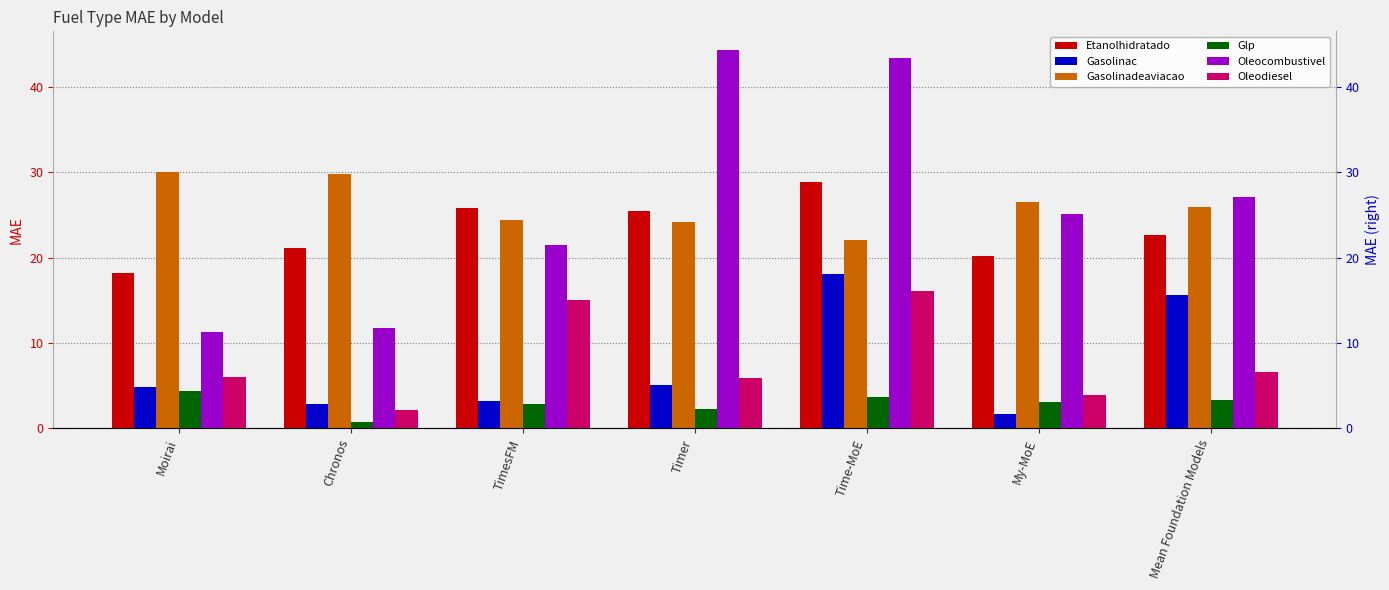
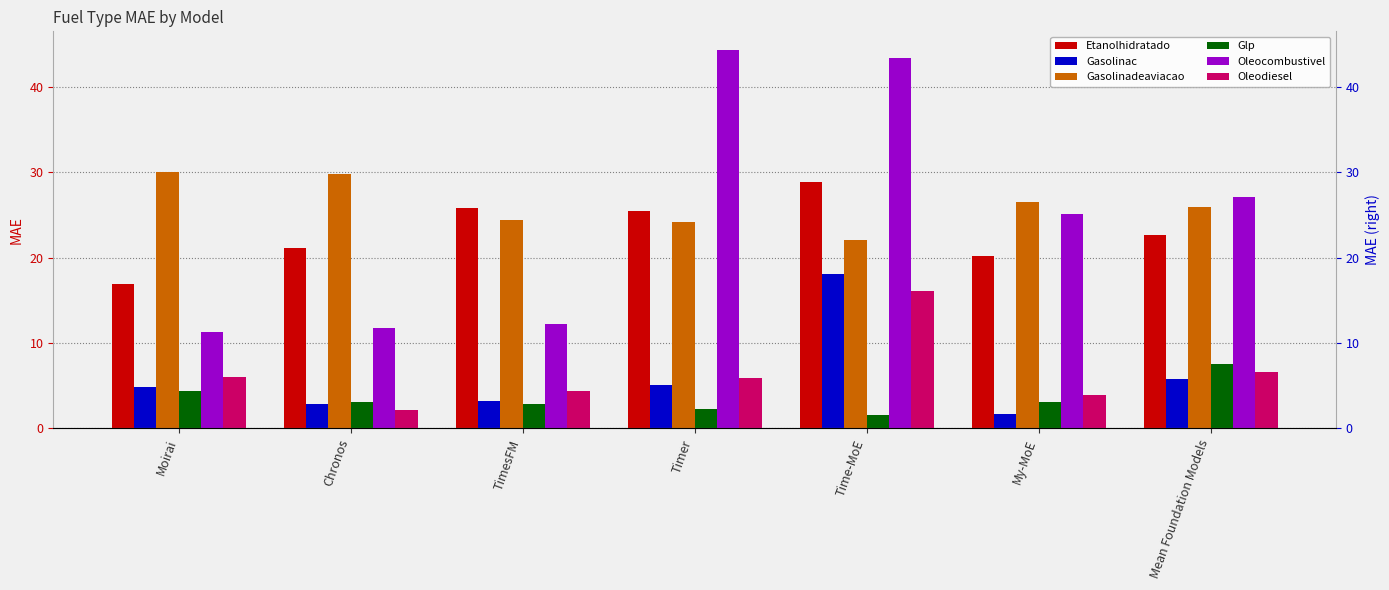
  {
    "Etanolhidratado": {
-     "Moirai": 18,
+     "Moirai": 17,
      "Chronos": 21,
      "TimesFM": 26,
      "Timer": 25,
      "Time-MoE": 29,
      "My-MoE": 20,
      "Mean Foundation Models": 23
    },
    "Gasolinac": {
      "Moirai": 5,
      "Chronos": 3,
      "TimesFM": 3,
      "Timer": 5,
      "Time-MoE": 18,
      "My-MoE": 2,
-     "Mean Foundation Models": 16
+     "Mean Foundation Models": 6
    },
    "Gasolinadeaviacao": {
      "Moirai": 30,
      "Chronos": 30,
      "TimesFM": 24,
      "Timer": 24,
      "Time-MoE": 22,
      "My-MoE": 26,
      "Mean Foundation Models": 26
    },
    "Glp": {
      "Moirai": 4,
-     "Chronos": 1,
+     "Chronos": 3,
      "TimesFM": 3,
      "Timer": 2,
-     "Time-MoE": 4,
+     "Time-MoE": 2,
      "My-MoE": 3,
-     "Mean Foundation Models": 3
+     "Mean Foundation Models": 8
    },
    "Oleocombustivel": {
      "Moirai": 11,
      "Chronos": 12,
-     "TimesFM": 21,
+     "TimesFM": 12,
      "Timer": 44,
      "Time-MoE": 43,
      "My-MoE": 25,
      "Mean Foundation Models": 27
    },
    "Oleodiesel": {
      "Moirai": 6,
      "Chronos": 2,
-     "TimesFM": 15,
+     "TimesFM": 4,
      "Timer": 6,
      "Time-MoE": 16,
      "My-MoE": 4,
      "Mean Foundation Models": 7
    }
  }
